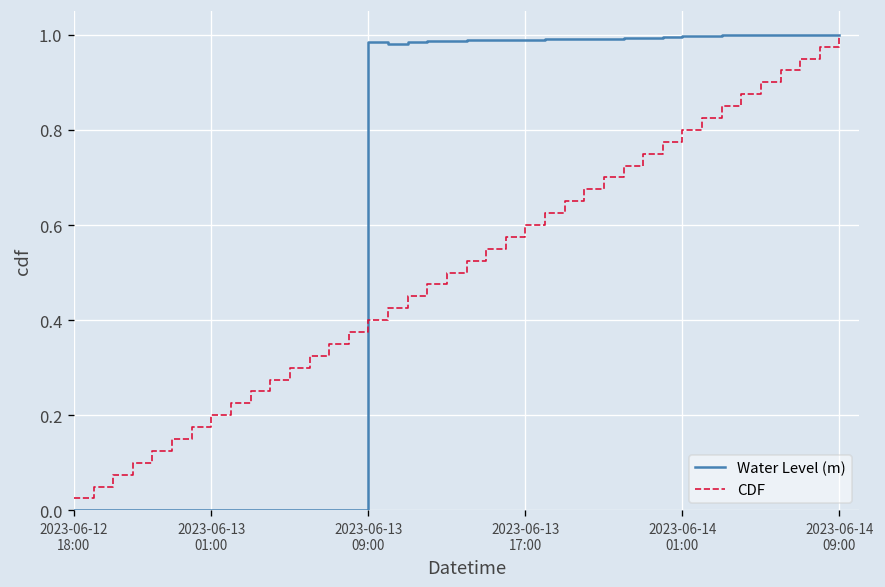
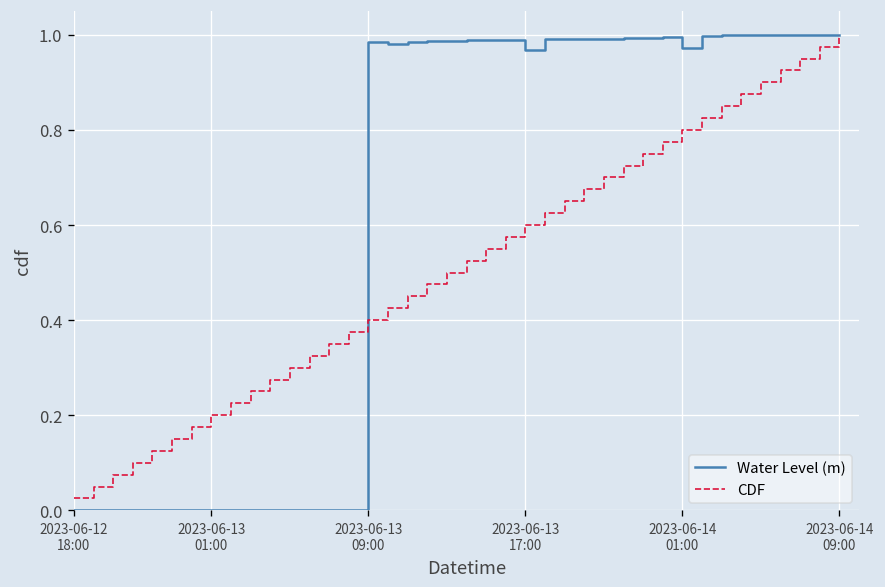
  {
    "Water Level (m)": {
      "2023-06-12 18:00": 0.00,
      "2023-06-13 01:00": 0.00,
      "2023-06-13 09:00": 0.98,
-     "2023-06-13 17:00": 0.99,
-     "2023-06-14 01:00": 1.00
+     "2023-06-13 17:00": 0.97,
+     "2023-06-14 01:00": 0.97
    },
    "CDF": {
      "2023-06-12 18:00": 0.03,
      "2023-06-13 01:00": 0.20,
      "2023-06-13 09:00": 0.40,
      "2023-06-13 17:00": 0.60,
      "2023-06-14 01:00": 0.80
    }
  }
